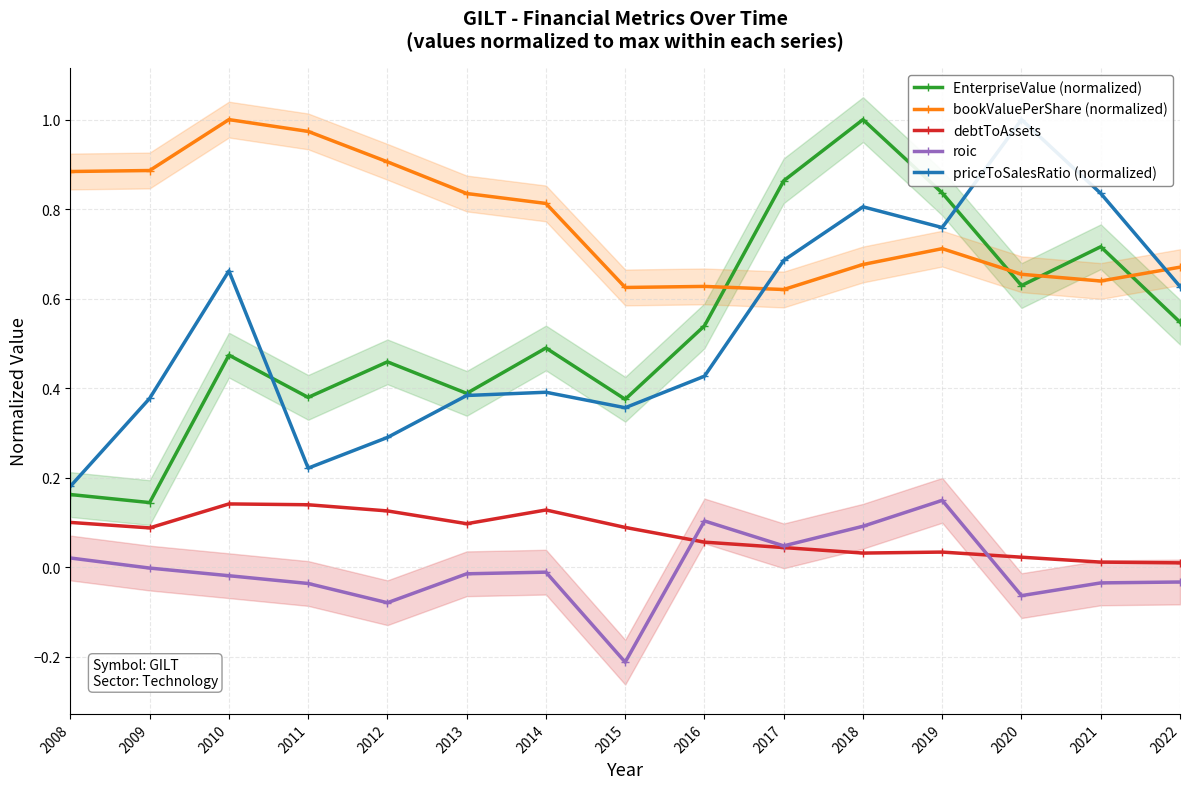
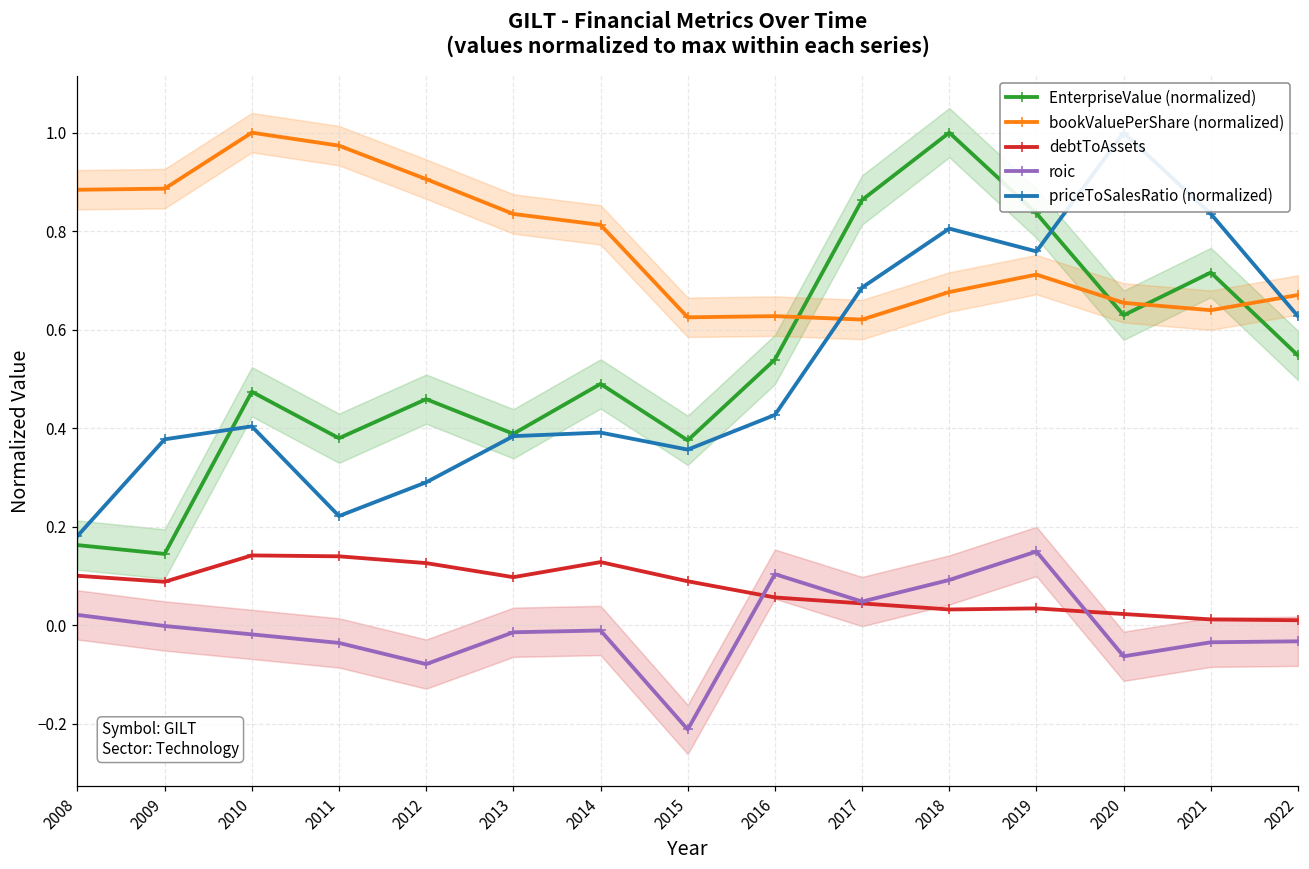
  {
    "roic": {
      "2008": 0.02,
      "2009": 0.00,
      "2010": -0.02,
      "2011": -0.04,
      "2012": -0.08,
      "2013": -0.01,
      "2014": -0.01,
      "2015": -0.21,
      "2016": 0.10,
      "2018": 0.09,
      "2019": 0.15,
      "2020": -0.06,
      "2021": -0.03,
      "2022": -0.03
    },
    "priceToSalesRatio (normalized)": {
      "2008": 0.18,
      "2009": 0.38,
-     "2010": 0.66,
+     "2010": 0.40,
      "2011": 0.22,
      "2012": 0.29,
      "2014": 0.39,
      "2015": 0.36,
      "2016": 0.43,
      "2017": 0.69,
      "2018": 0.81,
      "2019": 0.76,
      "2021": 0.84,
      "2022": 0.63
    }
  }
